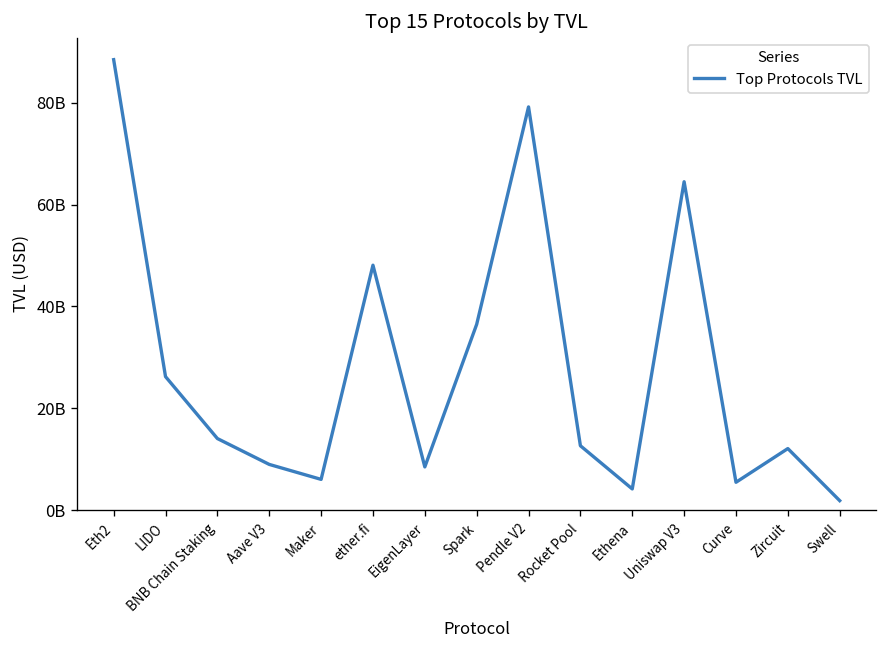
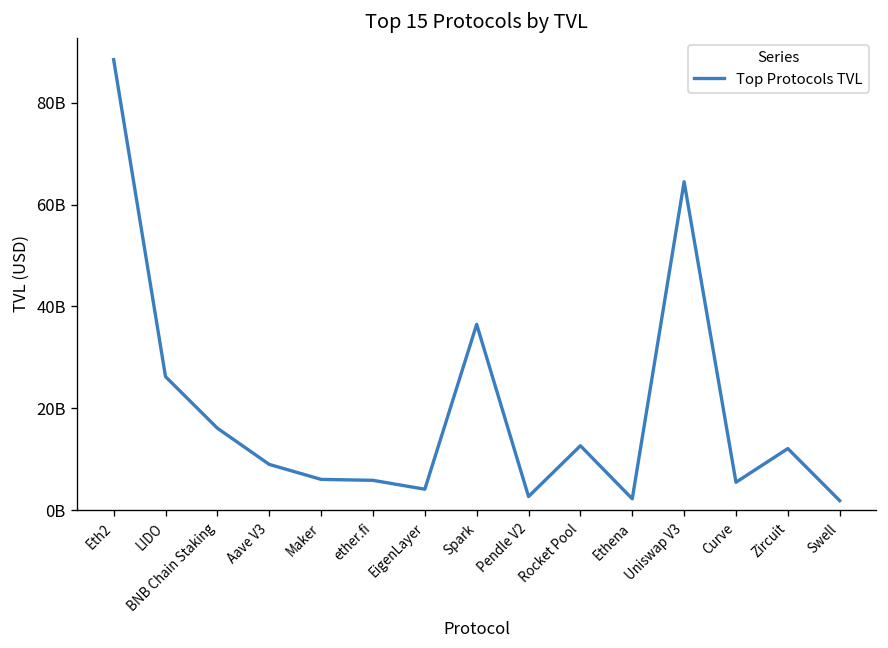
  {
    "Eth2": 88000000000,
    "LIDO": 26000000000,
-   "BNB Chain Staking": 14000000000,
+   "BNB Chain Staking": 16000000000,
    "Aave V3": 9000000000,
    "Maker": 6000000000,
-   "ether.fi": 48000000000,
-   "EigenLayer": 8000000000,
+   "ether.fi": 6000000000,
+   "EigenLayer": 4000000000,
    "Spark": 36000000000,
-   "Pendle V2": 79000000000,
+   "Pendle V2": 3000000000,
    "Rocket Pool": 13000000000,
-   "Ethena": 4000000000,
+   "Ethena": 2000000000,
    "Uniswap V3": 64000000000,
    "Curve": 5000000000,
    "Zircuit": 12000000000,
    "Swell": 2000000000
  }
